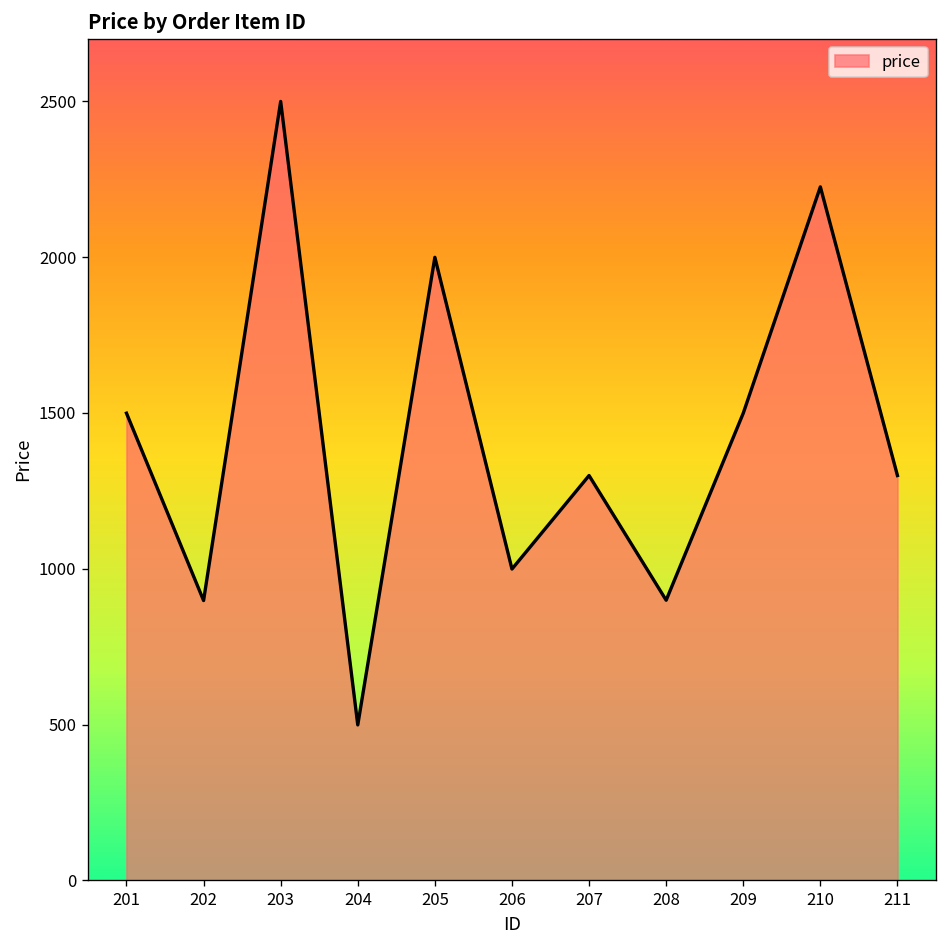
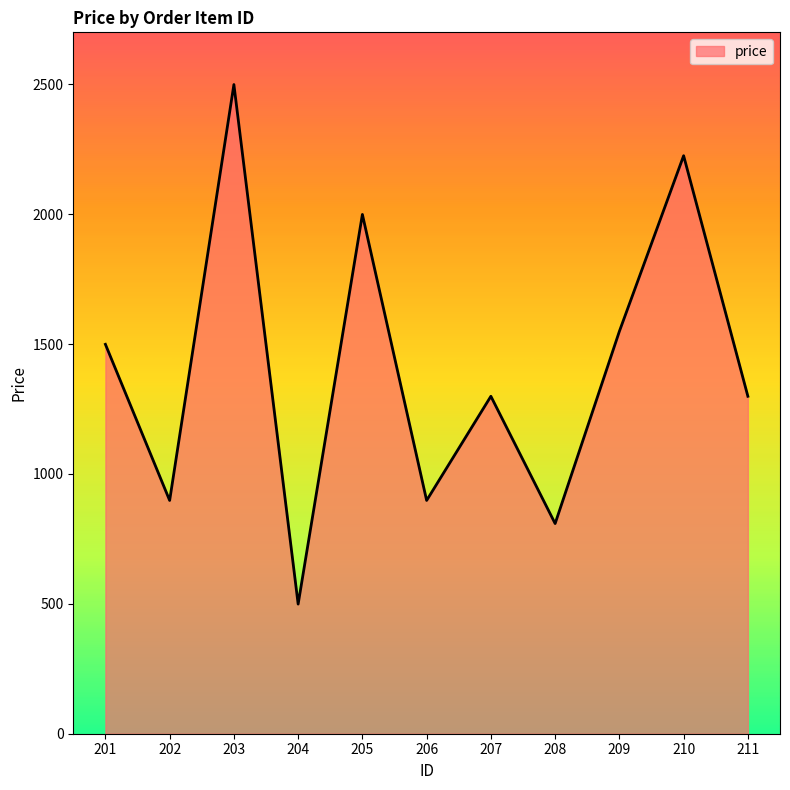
  {
    "201": 1500,
    "202": 900,
    "203": 2500,
    "204": 500,
    "205": 2000,
-   "206": 1000,
+   "206": 900,
    "207": 1300,
-   "208": 900,
-   "209": 1500,
+   "208": 810,
+   "209": 1550,
    "210": 2230,
    "211": 1300
  }
